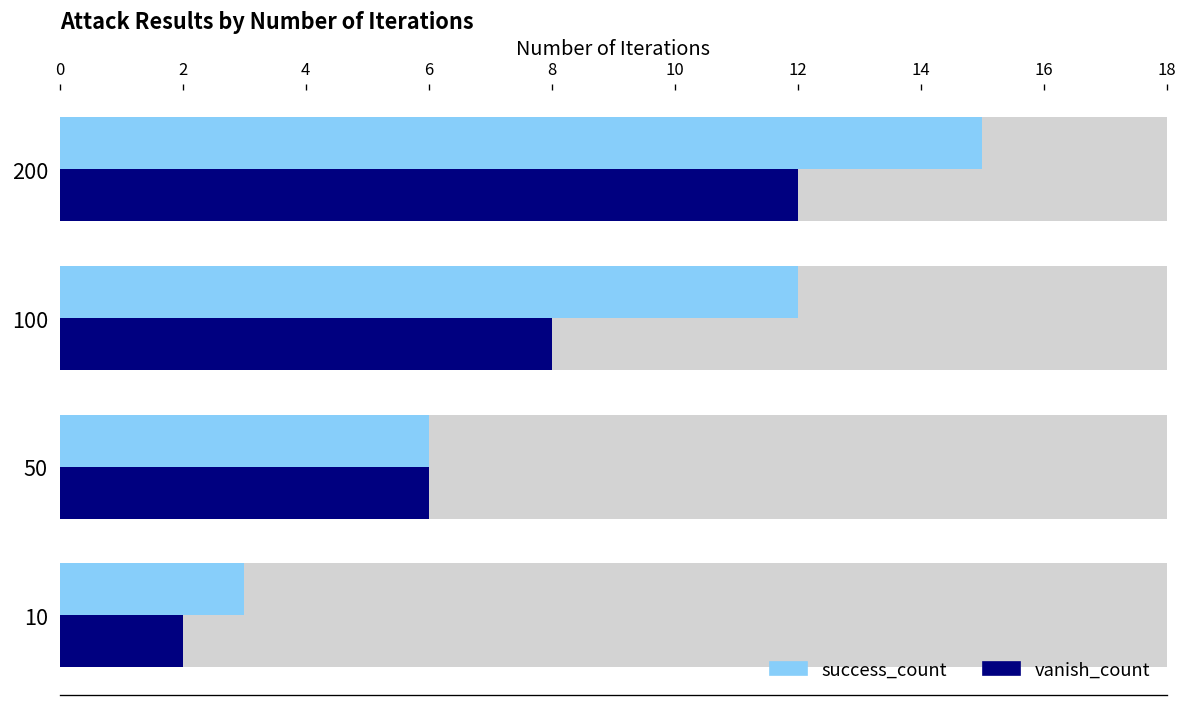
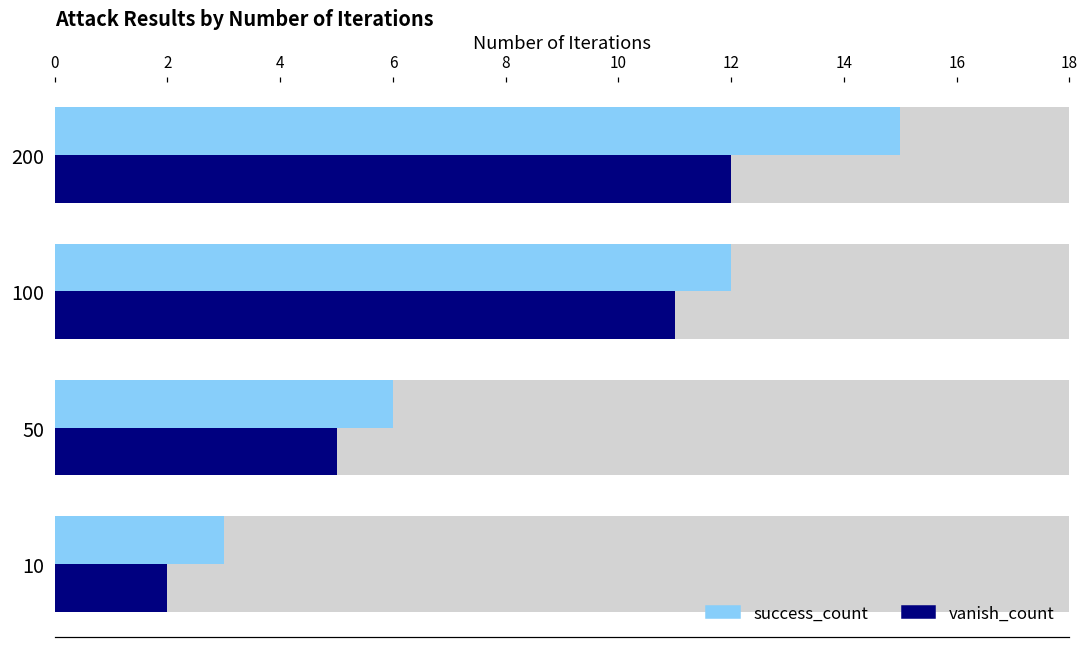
  {
    "vanish_count": {
-     "100": 8,
-     "50": 6
+     "100": 11,
+     "50": 5
    }
  }
